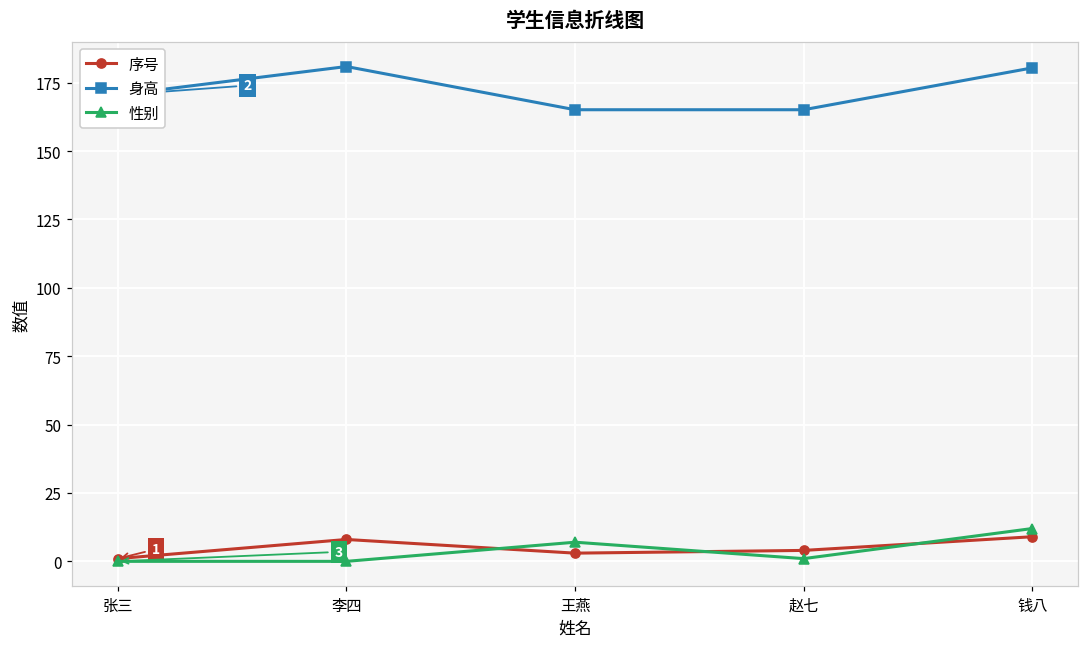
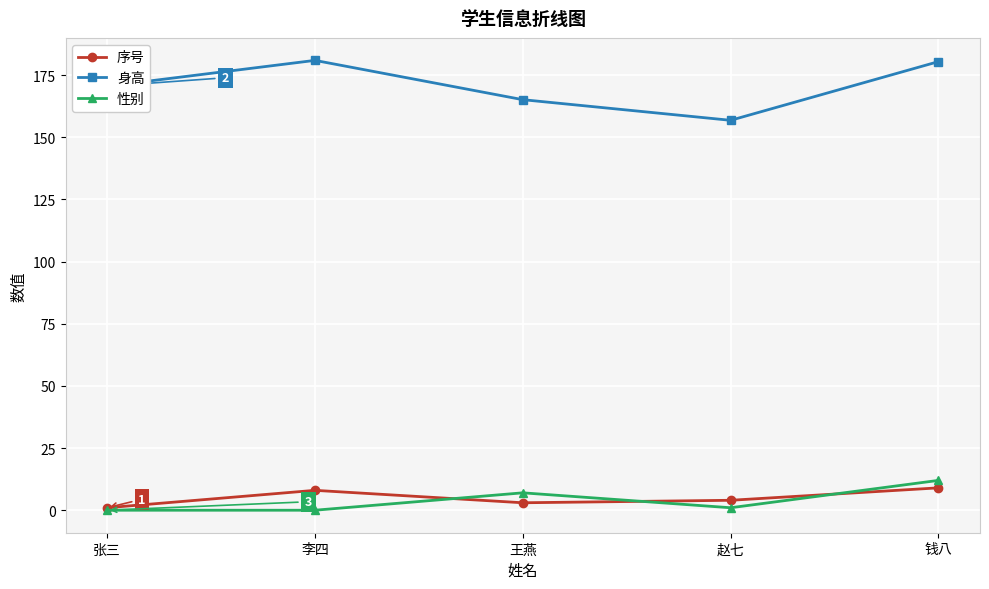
  {
    "序号": {
      "李四": 8,
      "王燕": 3,
      "赵七": 4,
      "钱八": 9
    },
    "身高": {
      "李四": 181,
      "王燕": 165,
-     "赵七": 165,
+     "赵七": 157,
      "钱八": 180
    },
    "性别": {
      "王燕": 7,
      "赵七": 1,
      "钱八": 12
    }
  }
